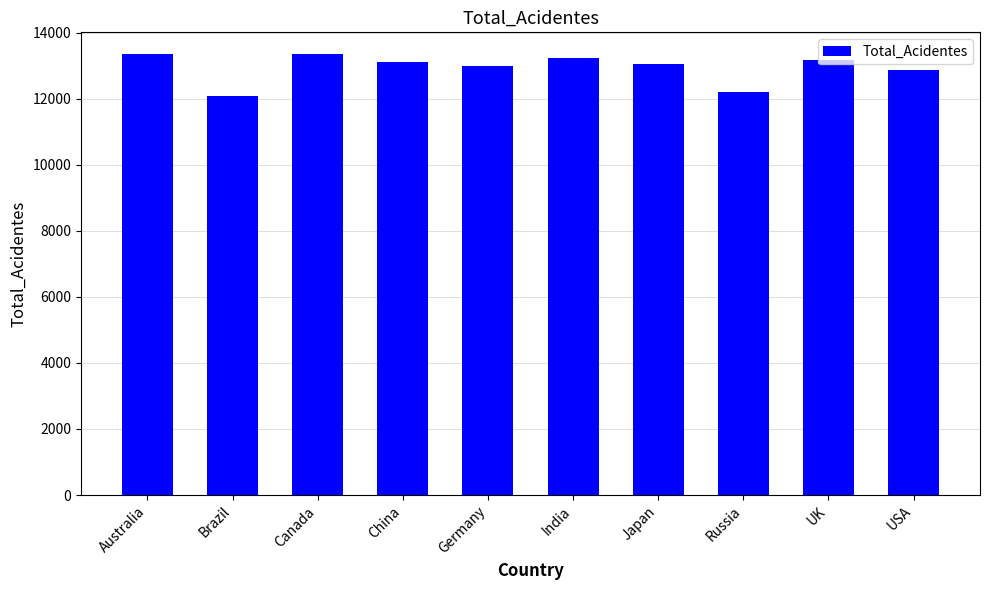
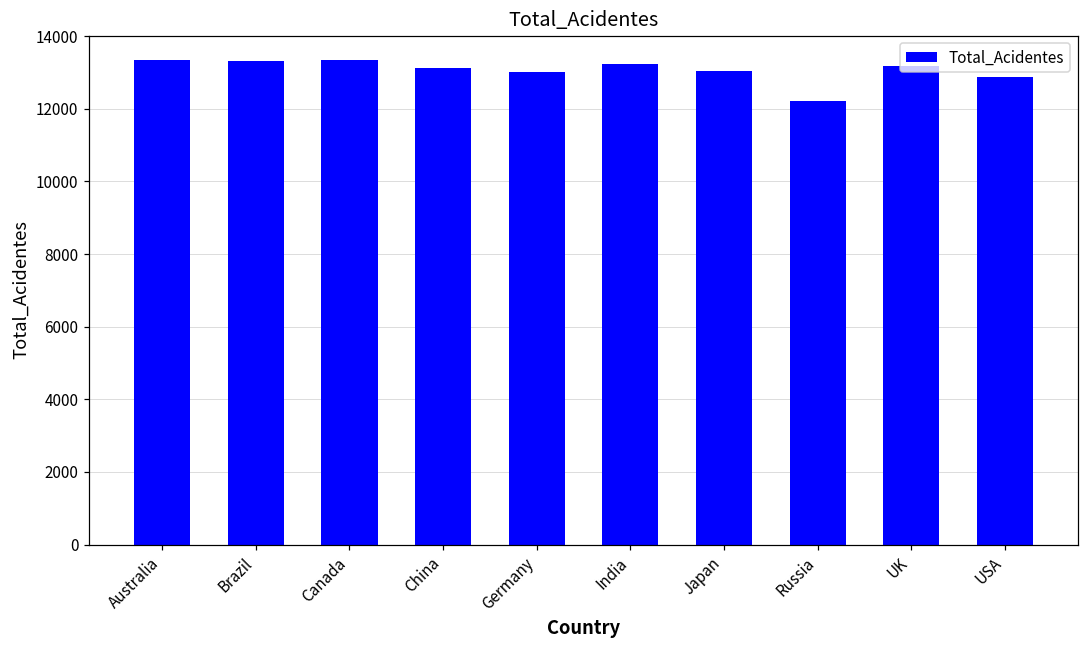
  {
    "Australia": 13300,
-   "Brazil": 12100,
+   "Brazil": 13300,
    "Canada": 13300,
    "China": 13100,
    "Germany": 13000,
    "India": 13200,
    "Japan": 13000,
    "Russia": 12200,
    "USA": 12900
  }
